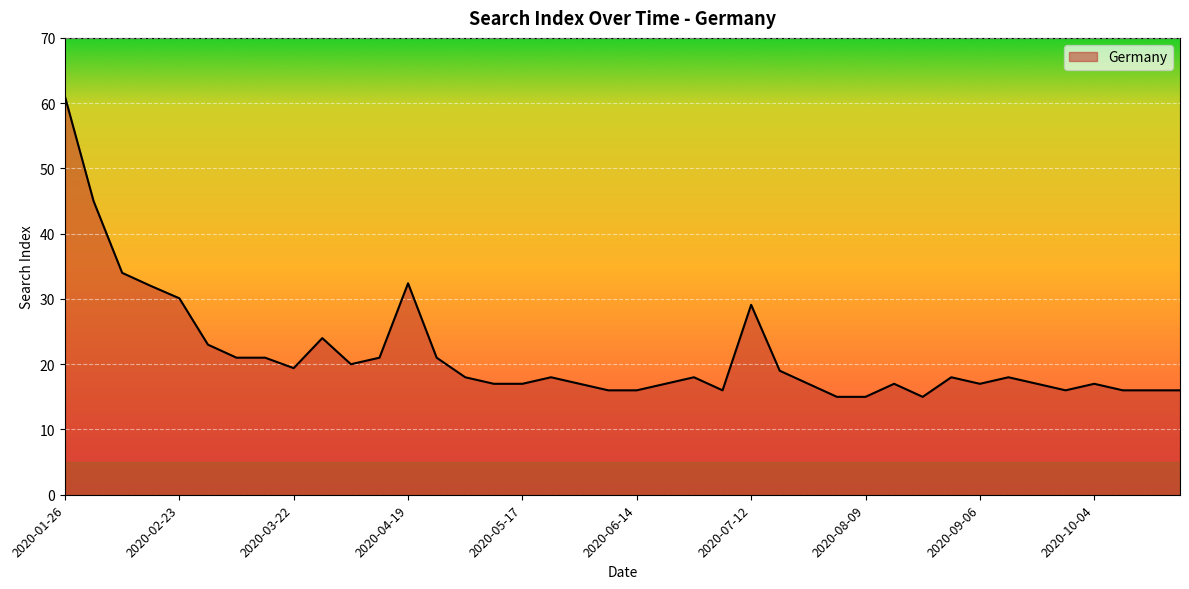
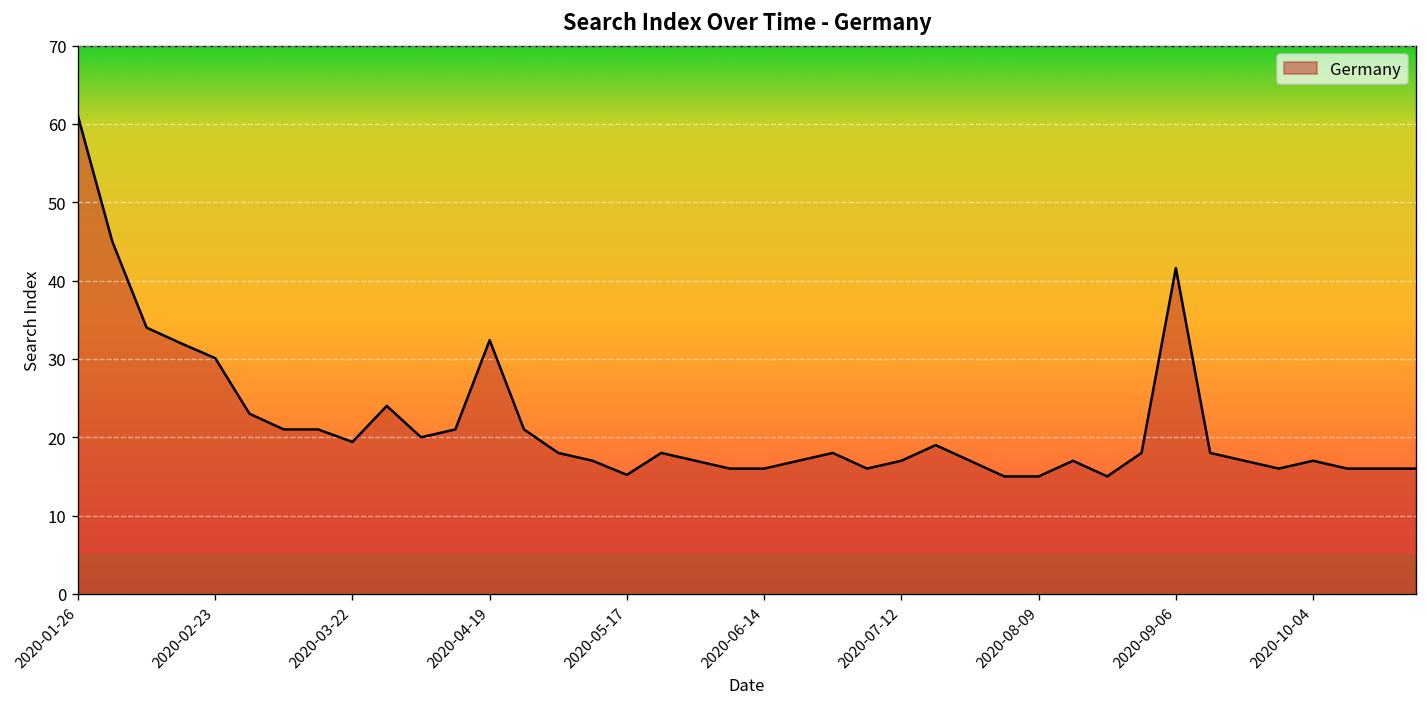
  {
    "2020-01-26": 61,
    "2020-02-23": 30,
    "2020-03-22": 19,
    "2020-04-19": 32,
-   "2020-05-17": 17,
+   "2020-05-17": 15,
    "2020-06-14": 16,
-   "2020-07-12": 29,
+   "2020-07-12": 17,
    "2020-08-09": 15,
-   "2020-09-06": 17,
+   "2020-09-06": 42,
    "2020-10-04": 17
  }
